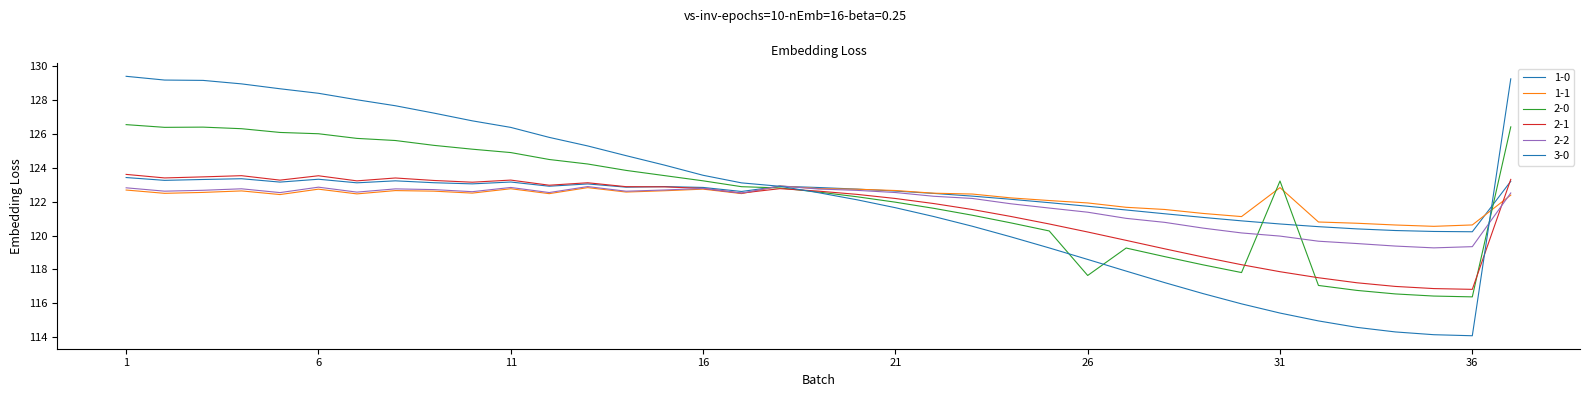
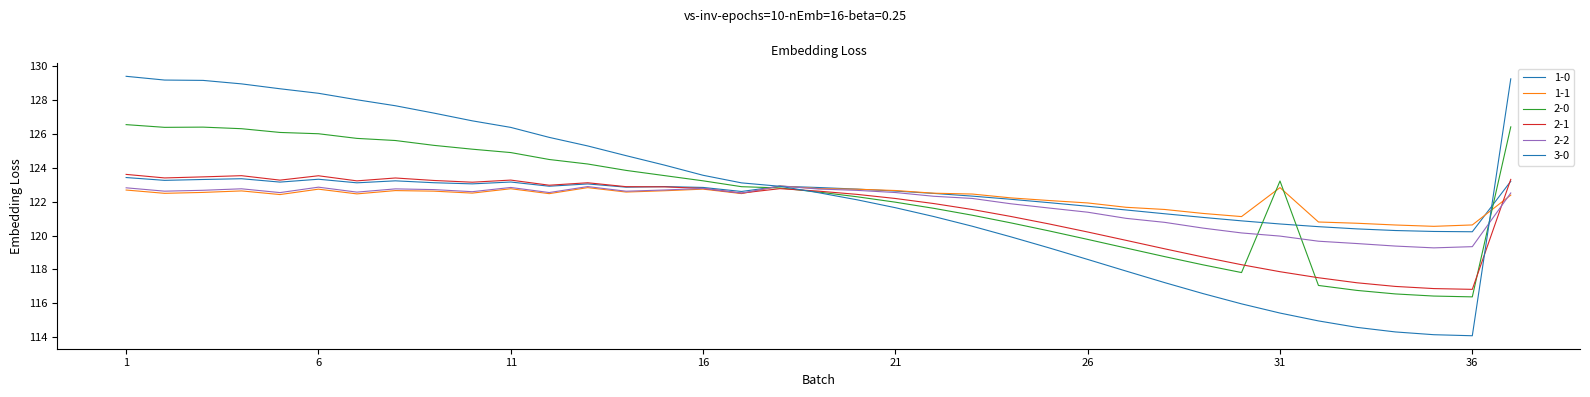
  {
    "1-1": {
      "26": 121.9,
      "31": 122.8,
      "36": 120.6
    },
    "2-0": {
      "1": 126.6,
      "6": 126.0,
      "11": 124.9,
      "16": 123.2,
      "21": 122.0,
-     "26": 117.6,
+     "26": 119.8,
      "31": 123.2,
      "36": 116.4
    },
    "2-1": {
      "1": 123.6,
      "6": 123.5,
      "21": 122.2,
      "26": 120.2,
      "31": 117.9,
      "36": 116.8
    },
    "2-2": {
      "26": 121.4,
      "31": 120.0,
      "36": 119.3
    }
  }
